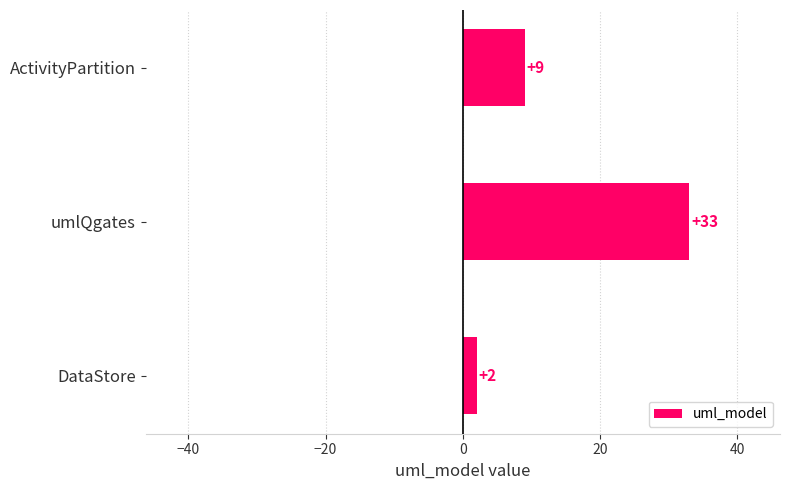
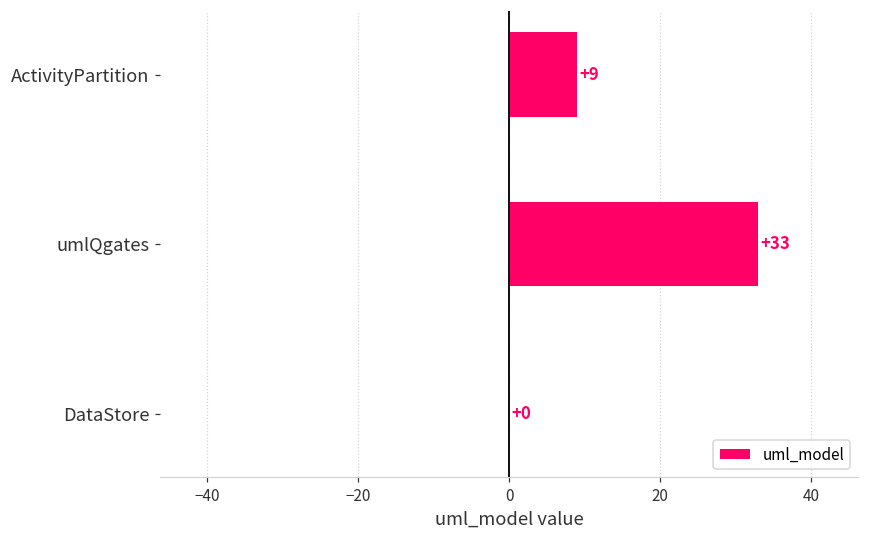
  {
    "ActivityPartition": "+9",
    "umlQgates": "+33",
-   "DataStore": "+2"
+   "DataStore": "+0"
  }
